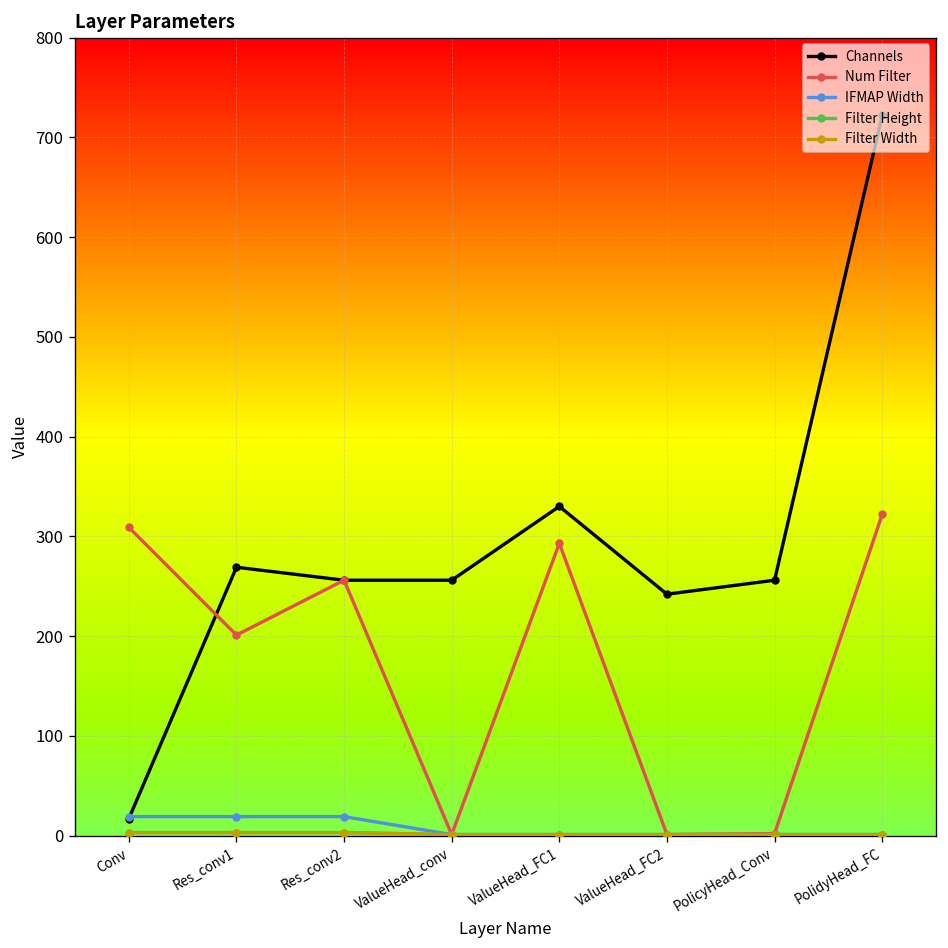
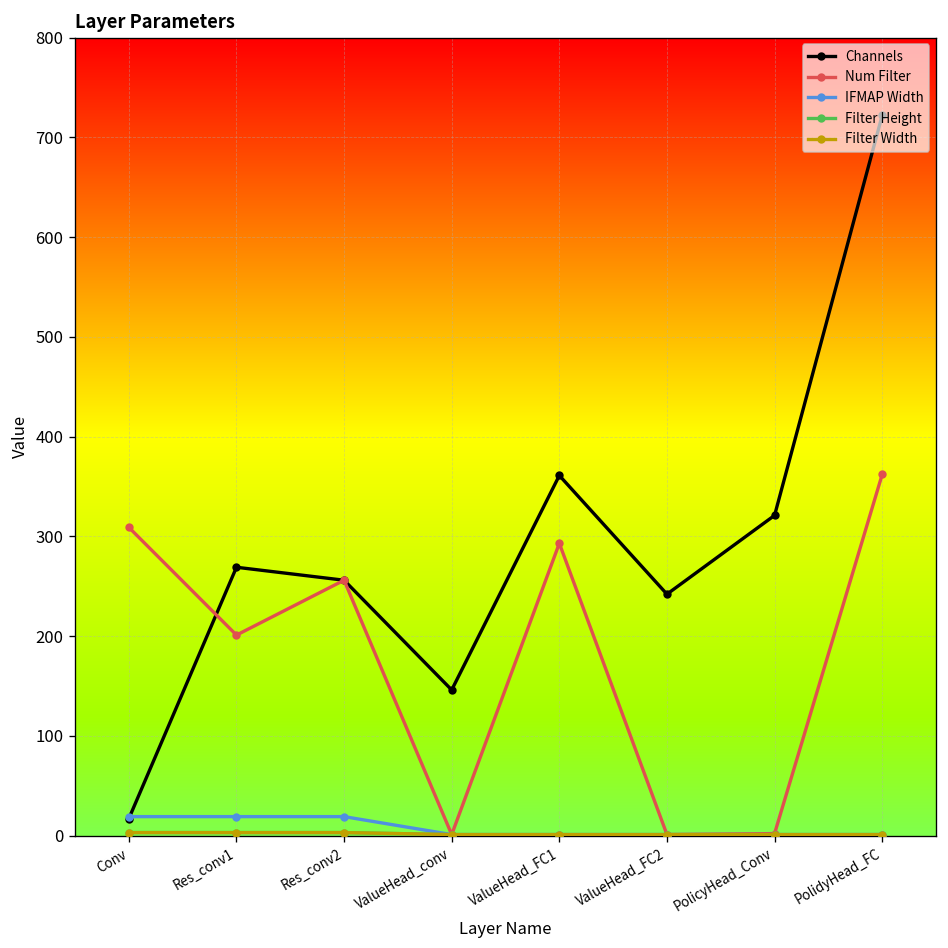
  {
    "Channels": {
      "Res_conv1": 270,
-     "ValueHead_conv": 260,
-     "ValueHead_FC1": 330,
+     "ValueHead_conv": 150,
+     "ValueHead_FC1": 360,
      "ValueHead_FC2": 240,
-     "PolicyHead_Conv": 260
+     "PolicyHead_Conv": 320
    },
    "Num Filter": {
      "Conv": 310,
      "Res_conv1": 200,
      "ValueHead_FC1": 290,
-     "PolidyHead_FC": 320
+     "PolidyHead_FC": 360
    },
    "IFMAP Width": {
      "Res_conv1": 20,
      "Res_conv2": 20
    },
    "Filter Width": {
      "Conv": 0,
      "Res_conv1": 0,
      "Res_conv2": 0
    }
  }
